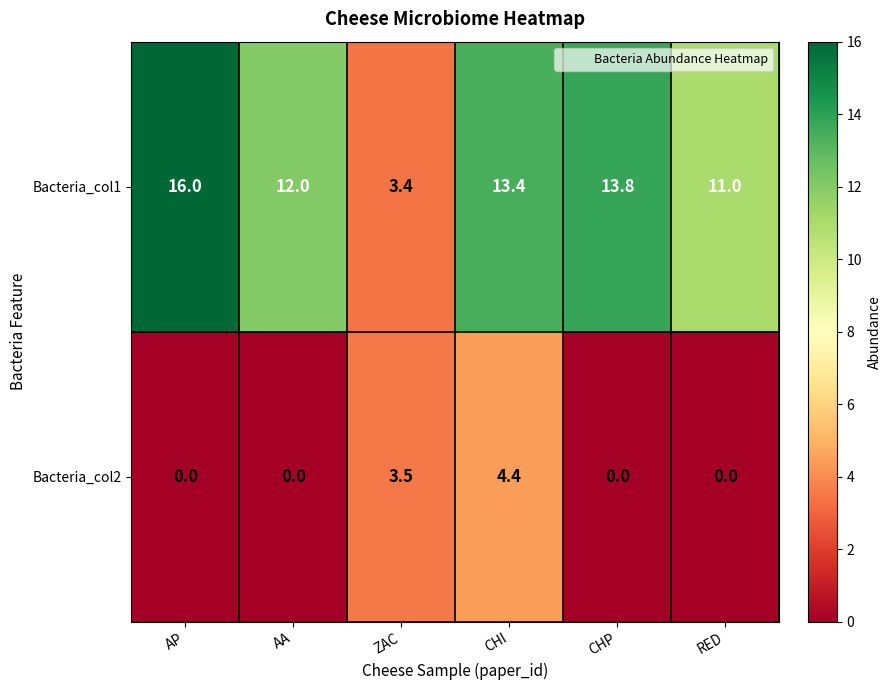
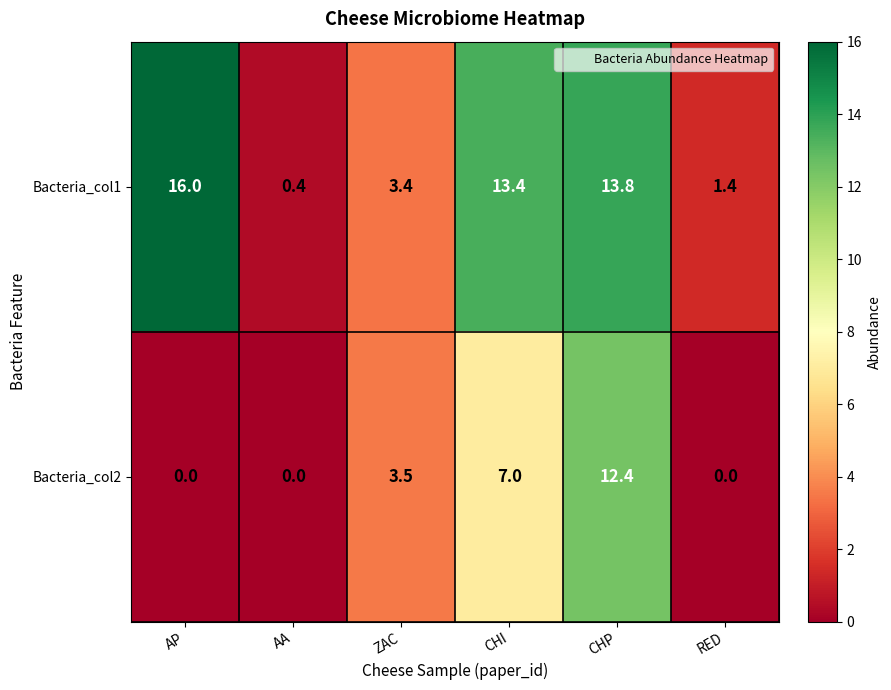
  {
    "Bacteria_col1": {
      "AP": 16.0,
-     "AA": 12.0,
+     "AA": 0.4,
      "ZAC": 3.4,
      "CHI": 13.4,
      "CHP": 13.8,
-     "RED": 11.0
+     "RED": 1.4
    },
    "Bacteria_col2": {
      "AP": 0.0,
      "AA": 0.0,
      "ZAC": 3.5,
-     "CHI": 4.4,
-     "CHP": 0.0,
+     "CHI": 7.0,
+     "CHP": 12.4,
      "RED": 0.0
    }
  }
